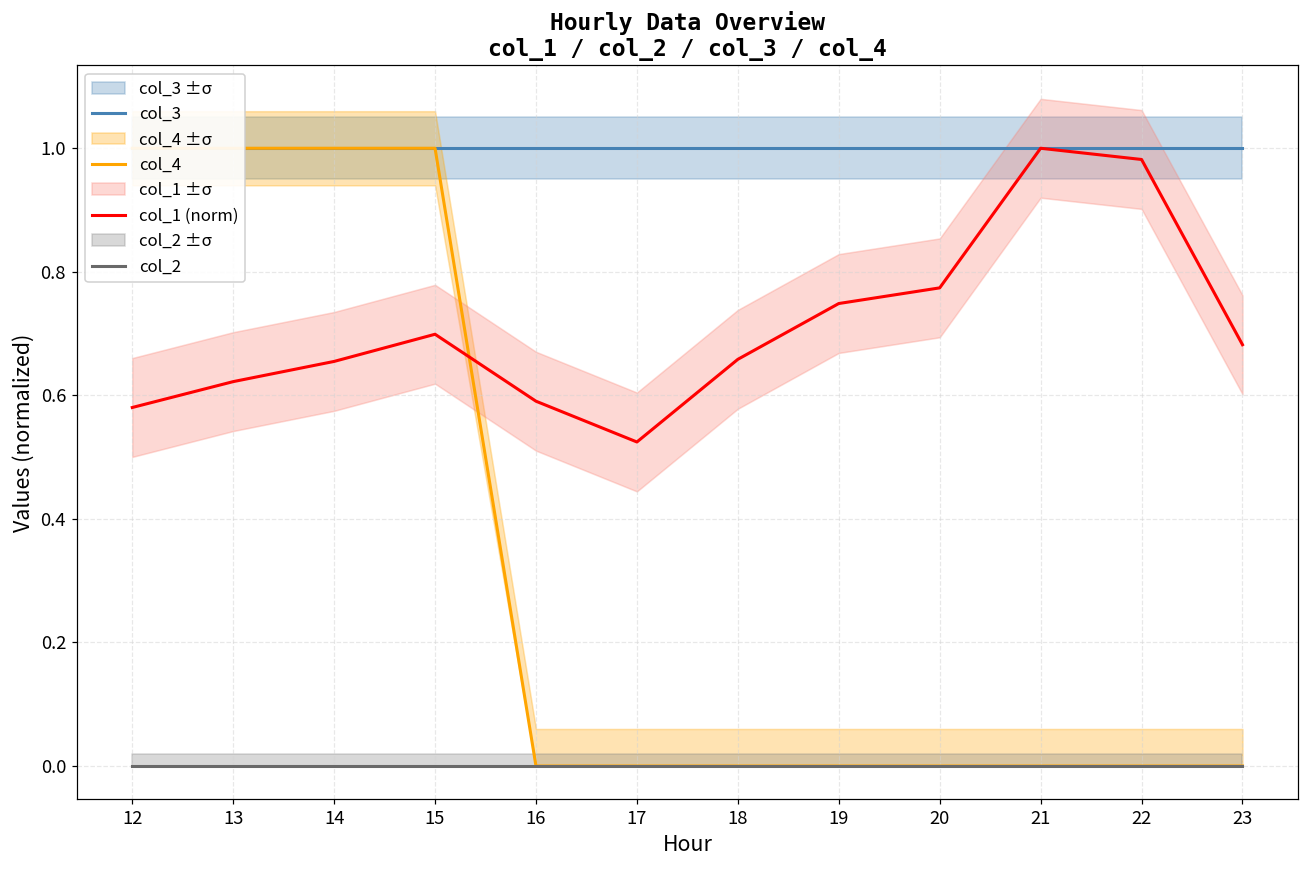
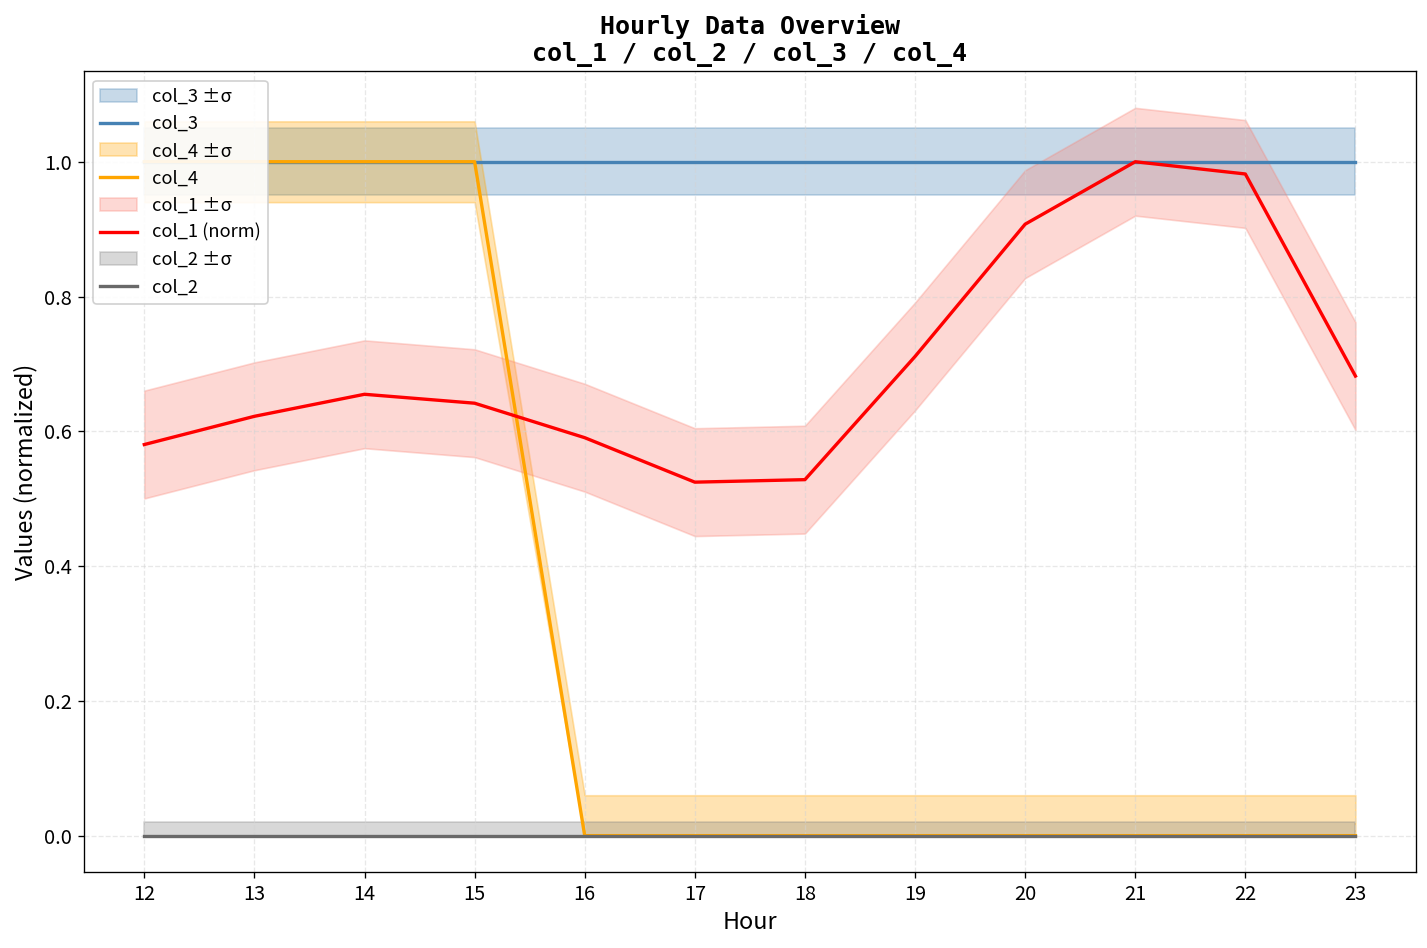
  {
    "col_1 (norm)": {
      "12": 0.58,
      "13": 0.62,
      "14": 0.65,
-     "15": 0.70,
+     "15": 0.64,
      "16": 0.59,
      "17": 0.52,
-     "18": 0.66,
-     "19": 0.75,
-     "20": 0.77,
+     "18": 0.53,
+     "19": 0.71,
+     "20": 0.91,
      "22": 0.98,
      "23": 0.68
    }
  }
